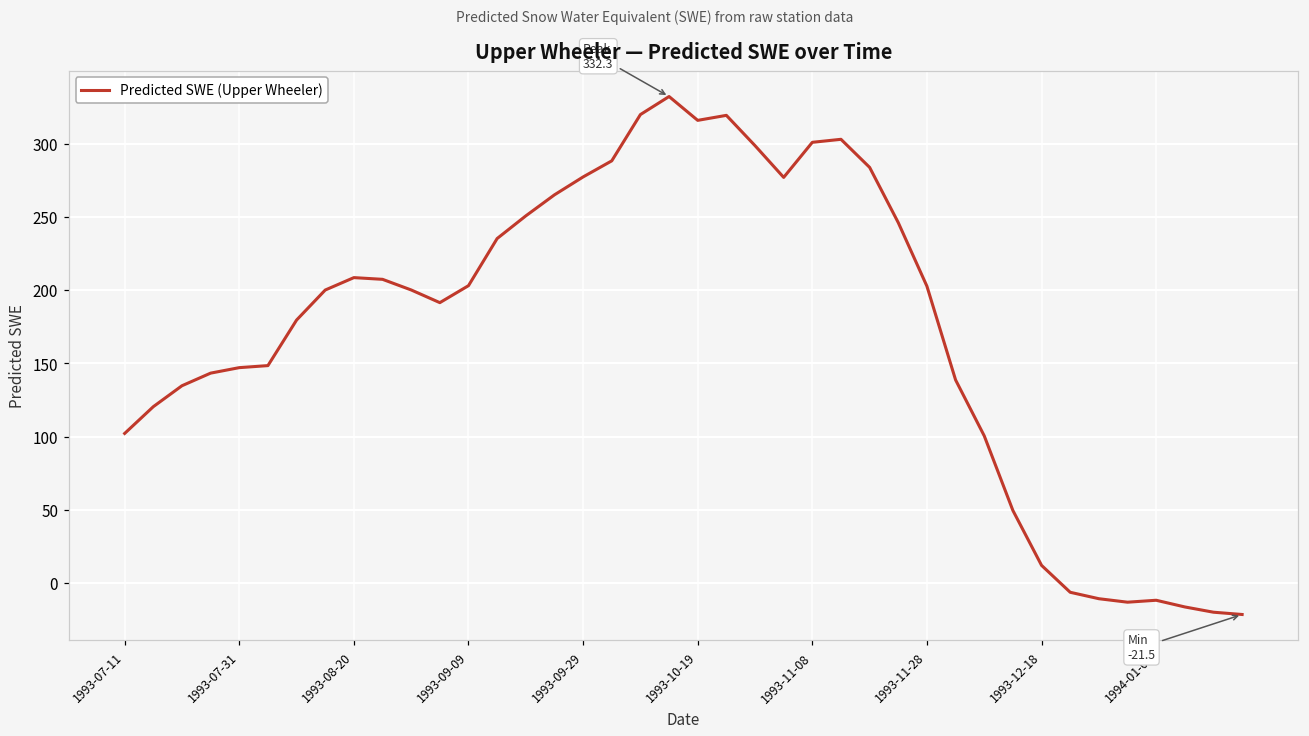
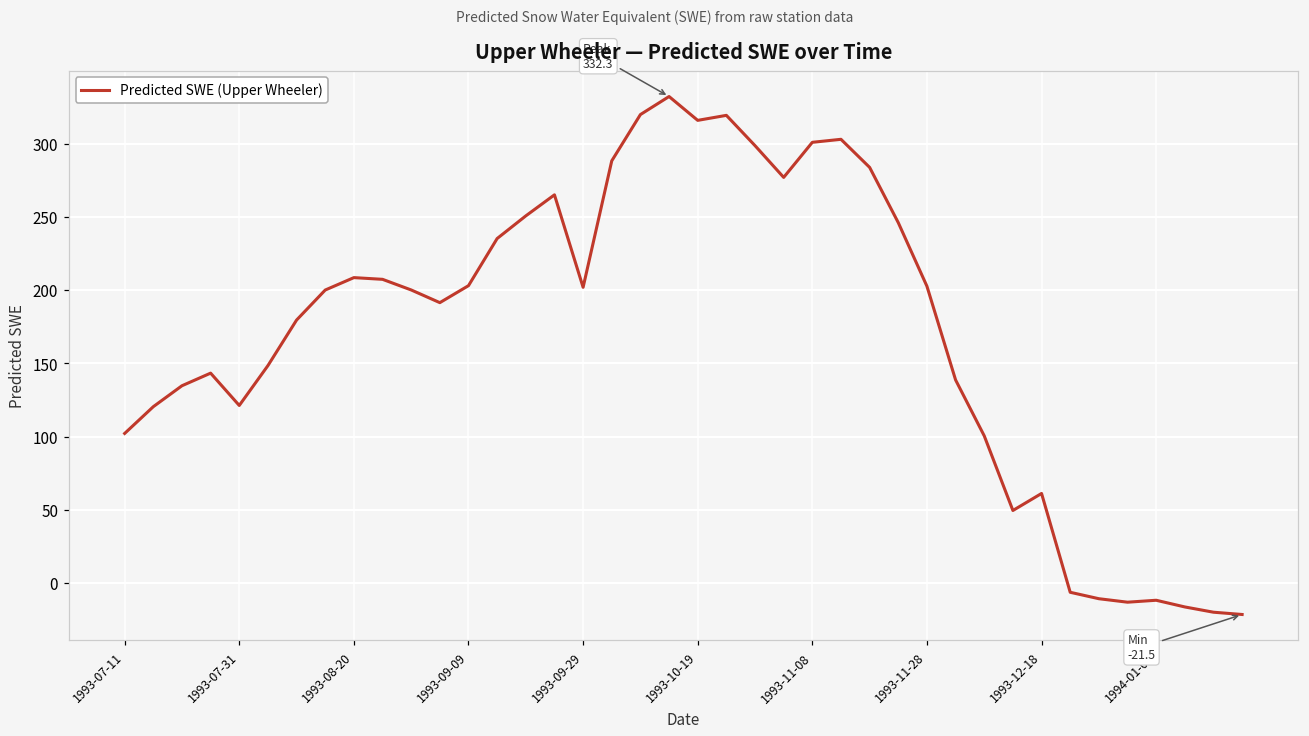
  {
    "1993-07-11": 102,
-   "1993-07-31": 147,
+   "1993-07-31": 121,
    "1993-08-20": 209,
    "1993-09-09": 203,
-   "1993-09-29": 277,
+   "1993-09-29": 202,
    "1993-10-19": 316,
    "1993-11-08": 301,
    "1993-11-28": 203,
-   "1993-12-18": 12,
+   "1993-12-18": 61,
    "1994-01-07": -12
  }
